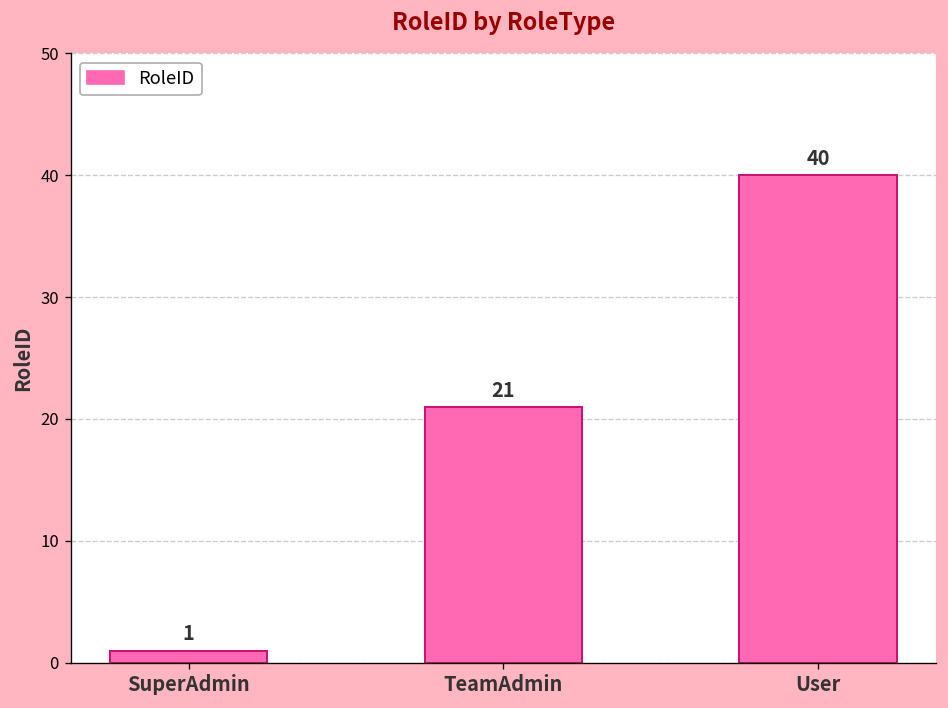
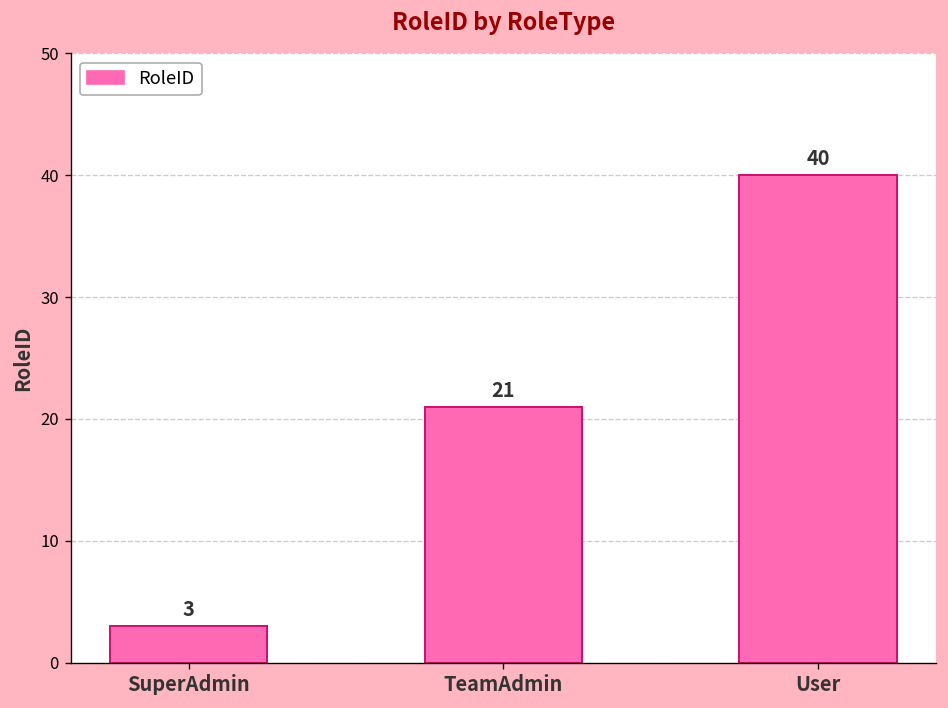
  {
-   "SuperAdmin": 1,
+   "SuperAdmin": 3,
    "TeamAdmin": 21,
    "User": 40
  }
